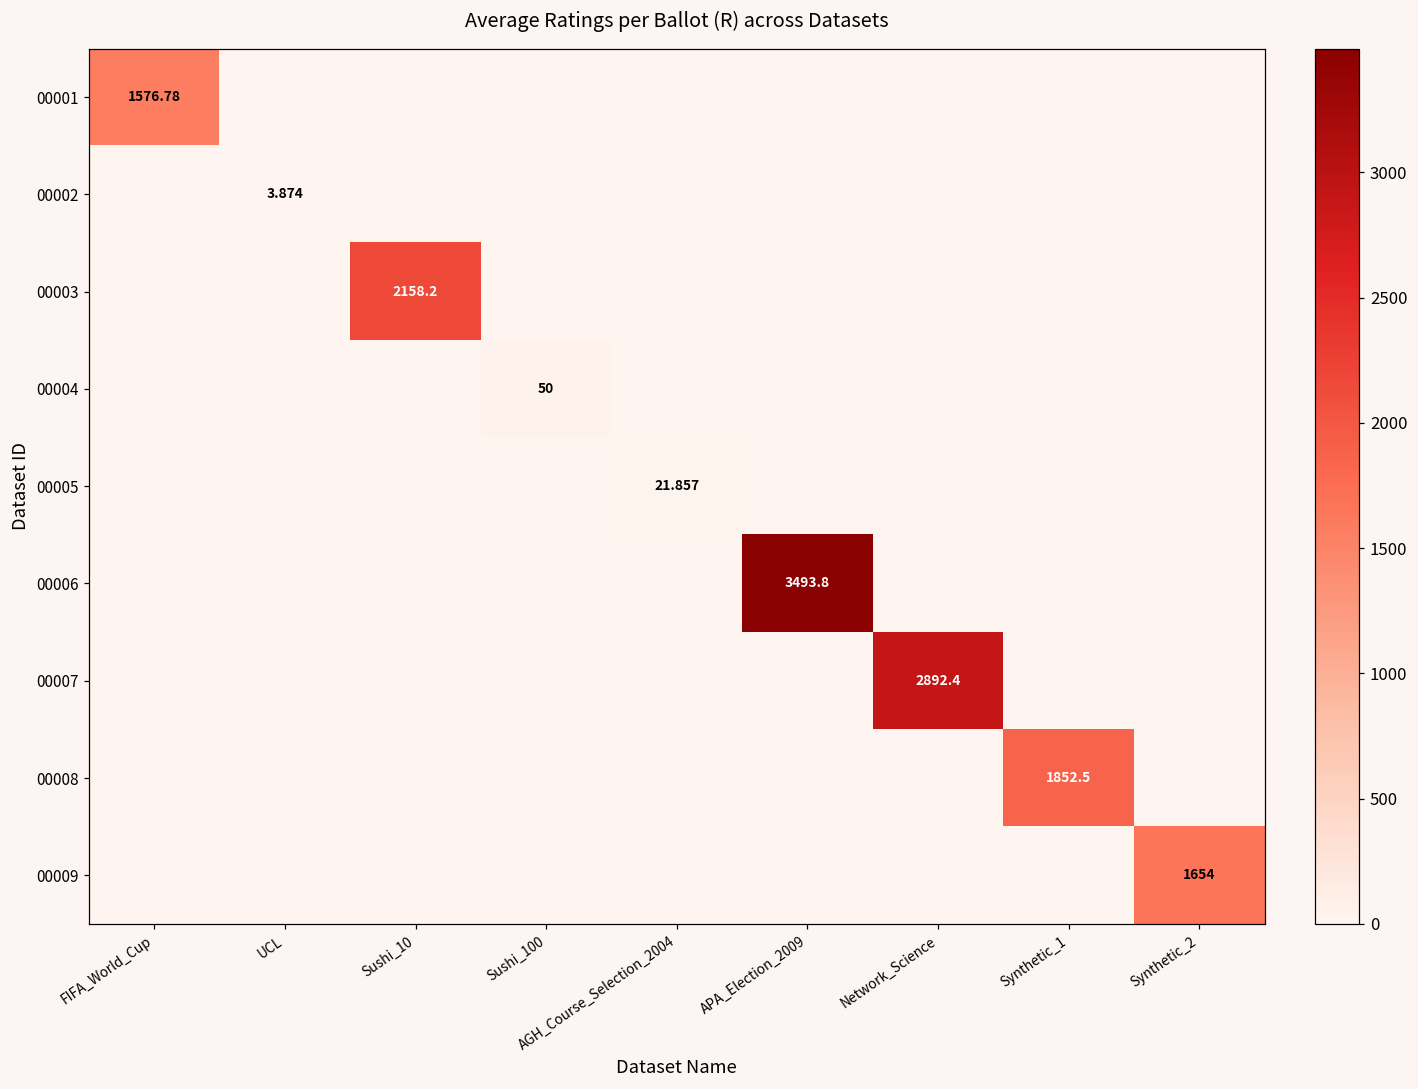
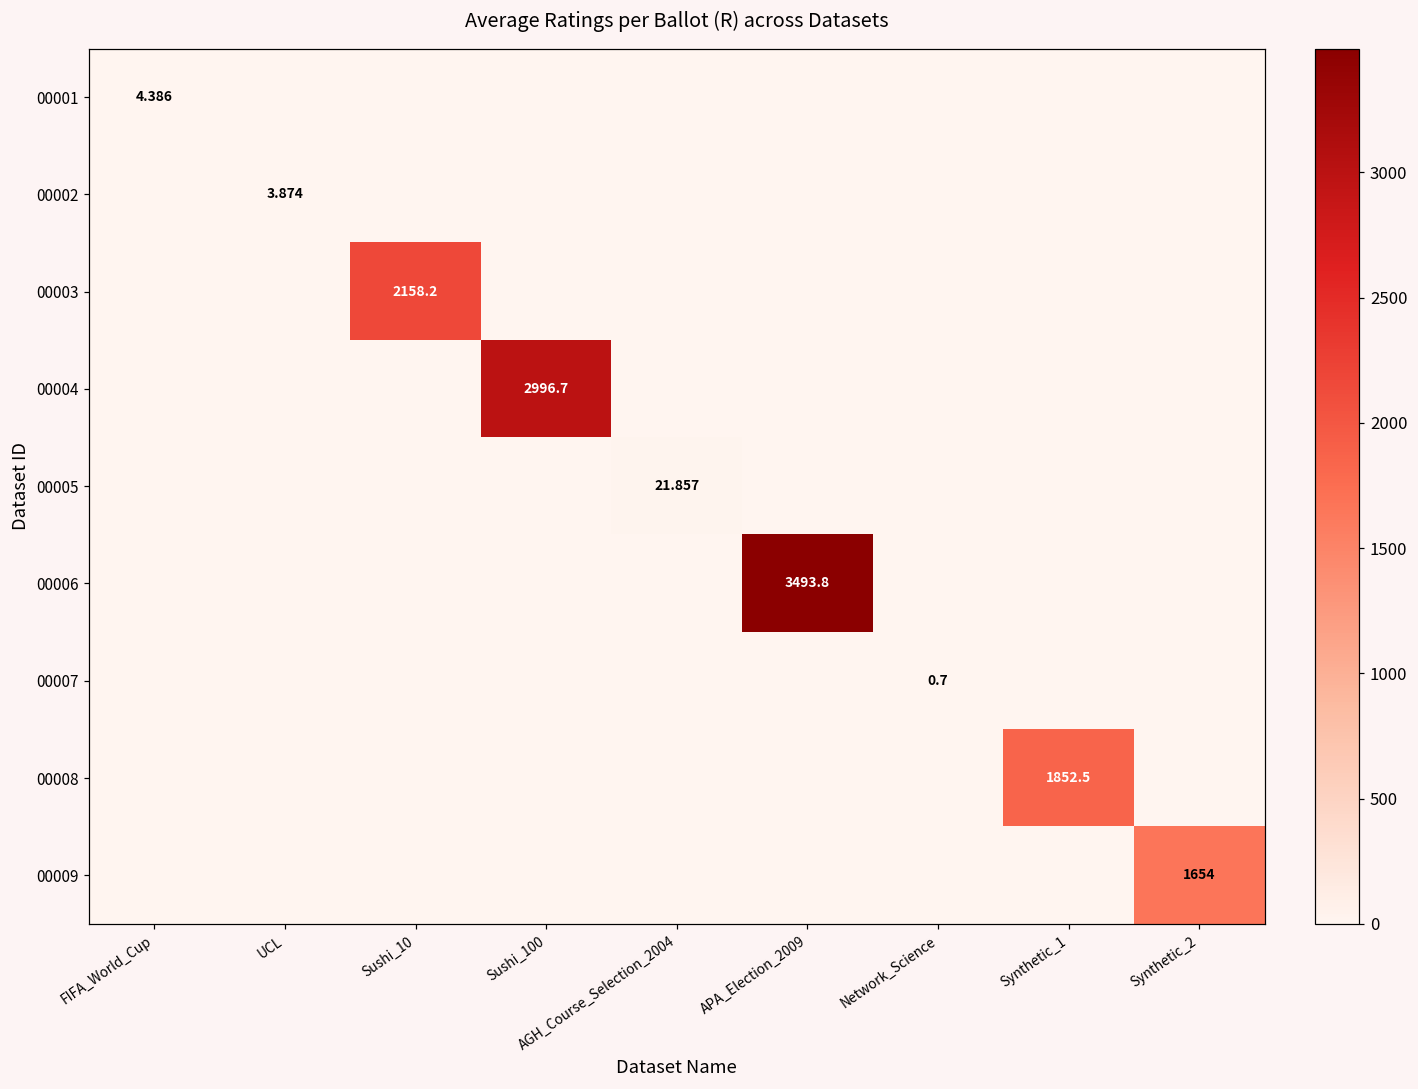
  {
    "00001": {
-     "FIFA_World_Cup": 1576.78
+     "FIFA_World_Cup": 4.386
    },
    "00002": {
      "UCL": 3.874
    },
    "00003": {
      "Sushi_10": 2158.2
    },
    "00004": {
-     "Sushi_100": 50
+     "Sushi_100": 2996.7
    },
    "00005": {
      "AGH_Course_Selection_2004": 21.857
    },
    "00006": {
      "APA_Election_2009": 3493.8
    },
    "00007": {
-     "Network_Science": 2892.4
+     "Network_Science": 0.7
    },
    "00008": {
      "Synthetic_1": 1852.5
    },
    "00009": {
      "Synthetic_2": 1654
    }
  }
